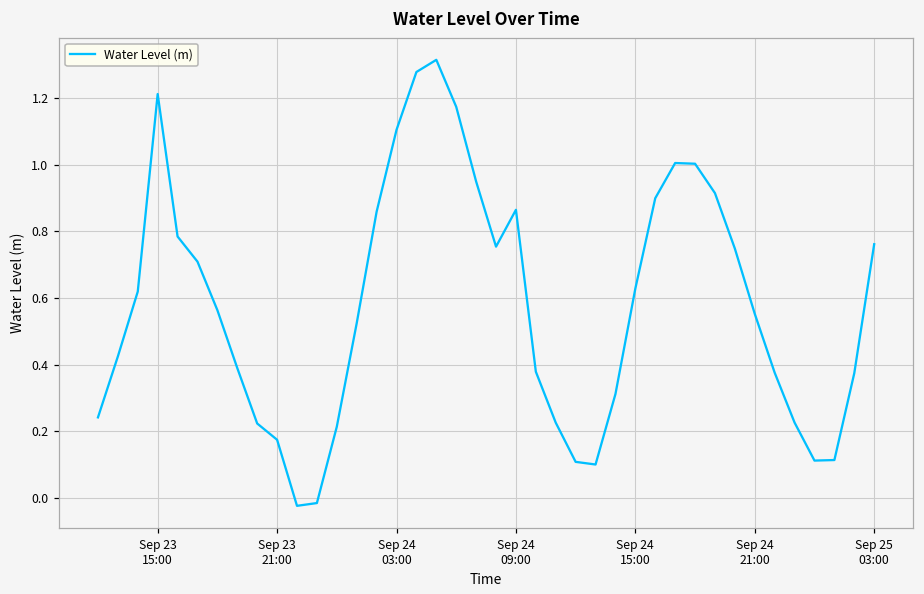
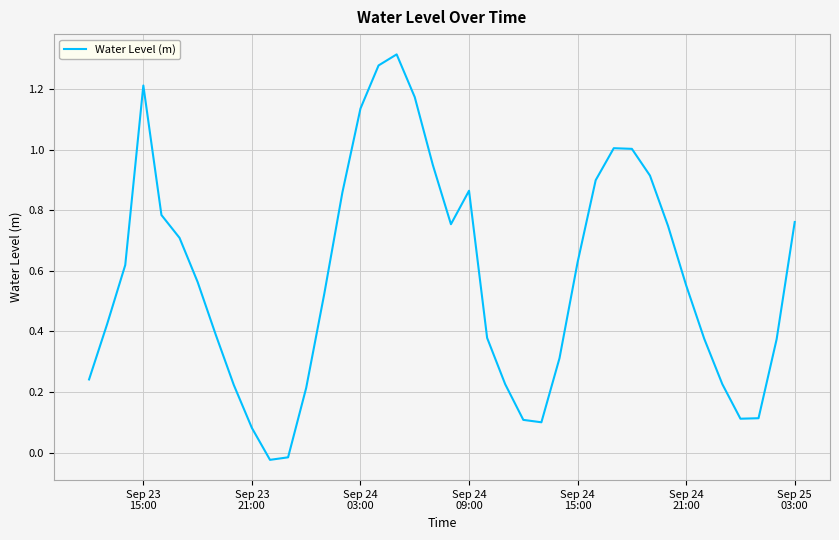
  {
    "Sep 23 15:00": 1.21,
-   "Sep 23 21:00": 0.17,
-   "Sep 24 03:00": 1.10,
+   "Sep 23 21:00": 0.08,
+   "Sep 24 03:00": 1.14,
    "Sep 24 09:00": 0.86,
    "Sep 24 15:00": 0.63,
    "Sep 24 21:00": 0.55,
    "Sep 25 03:00": 0.76
  }
